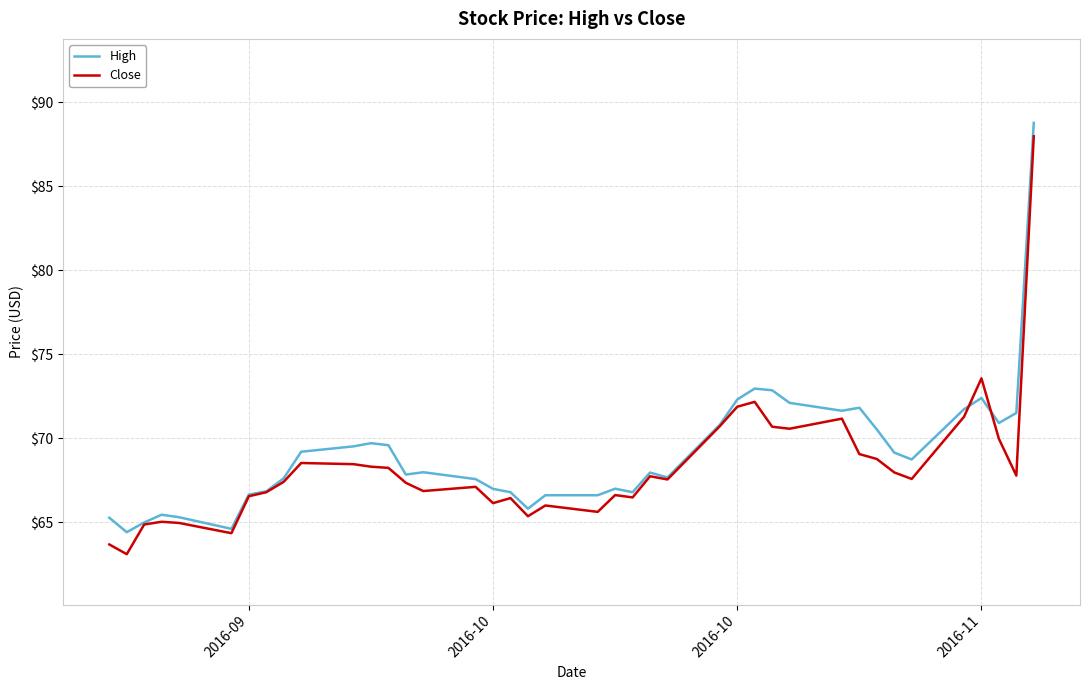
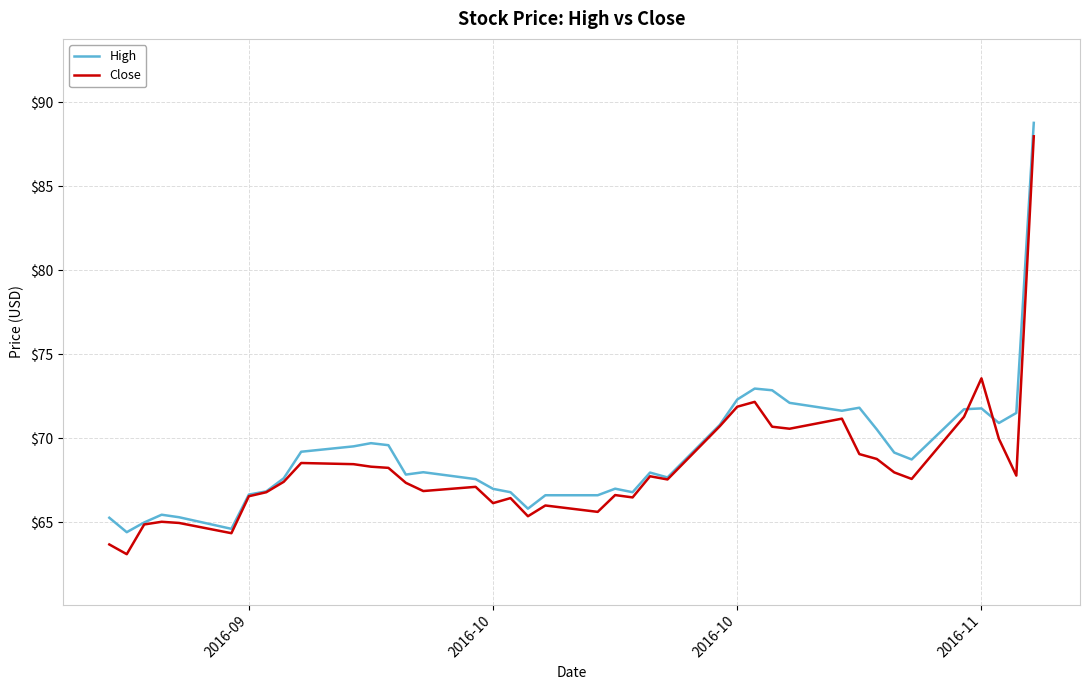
  {
    "High": {
-     "2016-11": "$72.4"
+     "2016-11": "$71.8"
    },
    "Close": {
      "2016-11": "$73.6"
    }
  }
